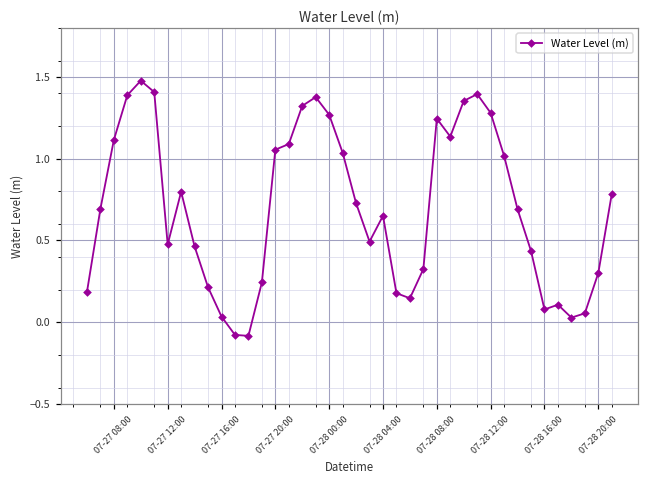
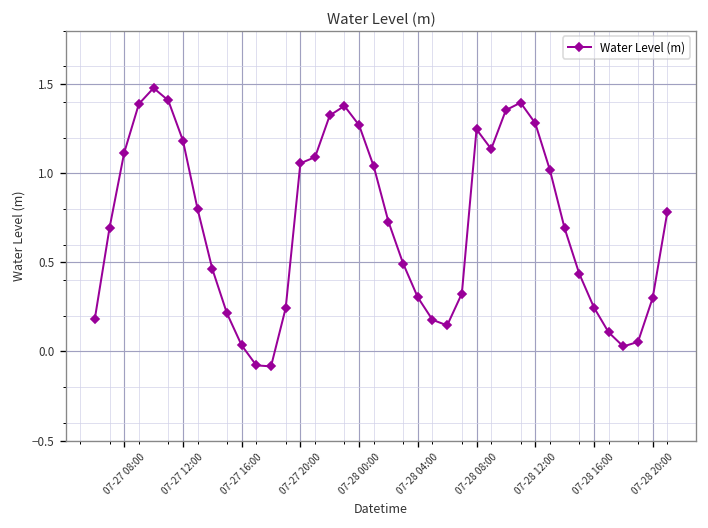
  {
    "07-27 08:00": 1.12,
-   "07-27 12:00": 0.48,
+   "07-27 12:00": 1.18,
    "07-27 16:00": 0.03,
    "07-27 20:00": 1.06,
    "07-28 00:00": 1.27,
-   "07-28 04:00": 0.65,
+   "07-28 04:00": 0.30,
    "07-28 08:00": 1.25,
    "07-28 12:00": 1.28,
-   "07-28 16:00": 0.08,
+   "07-28 16:00": 0.25,
    "07-28 20:00": 0.30
  }
